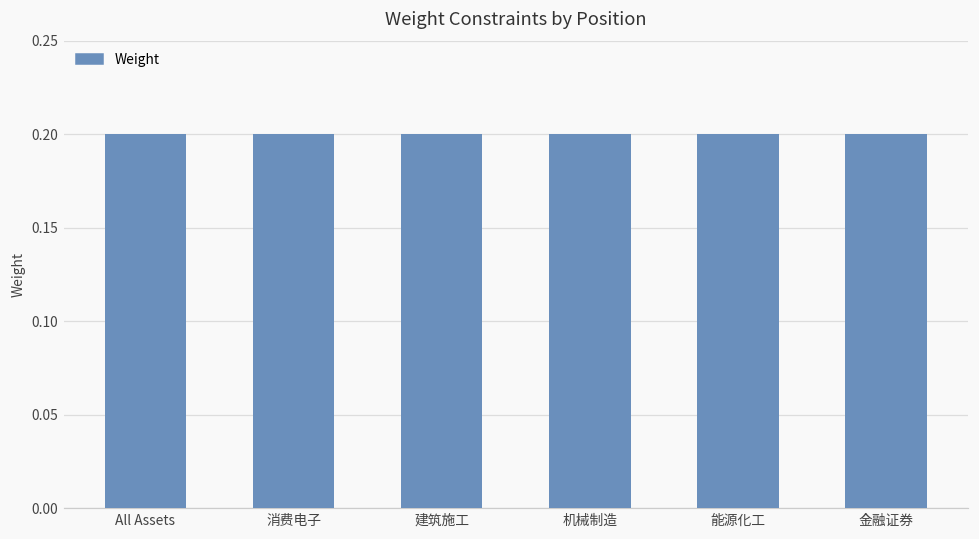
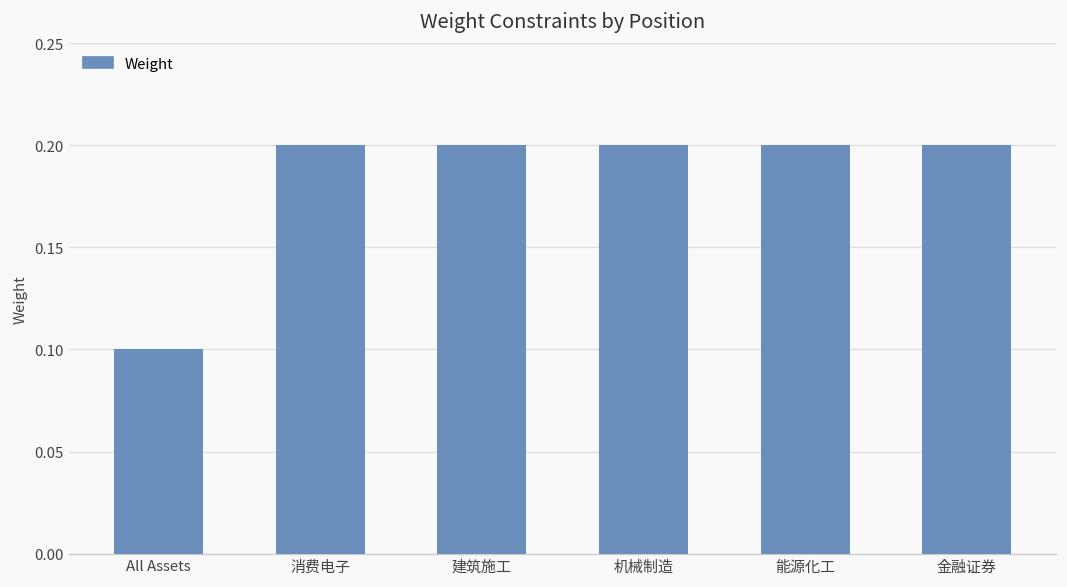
  {
-   "All Assets": 0.2,
+   "All Assets": 0.1,
    "消费电子": 0.2,
    "建筑施工": 0.2,
    "机械制造": 0.2,
    "能源化工": 0.2,
    "金融证券": 0.2
  }
